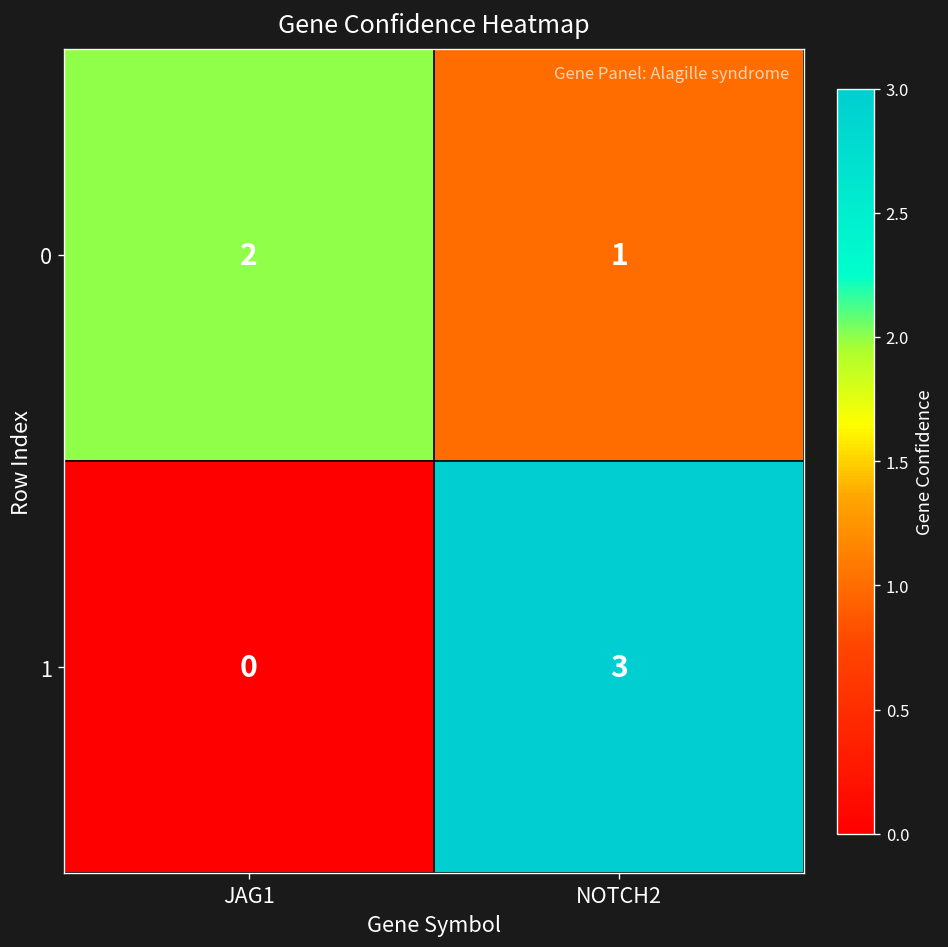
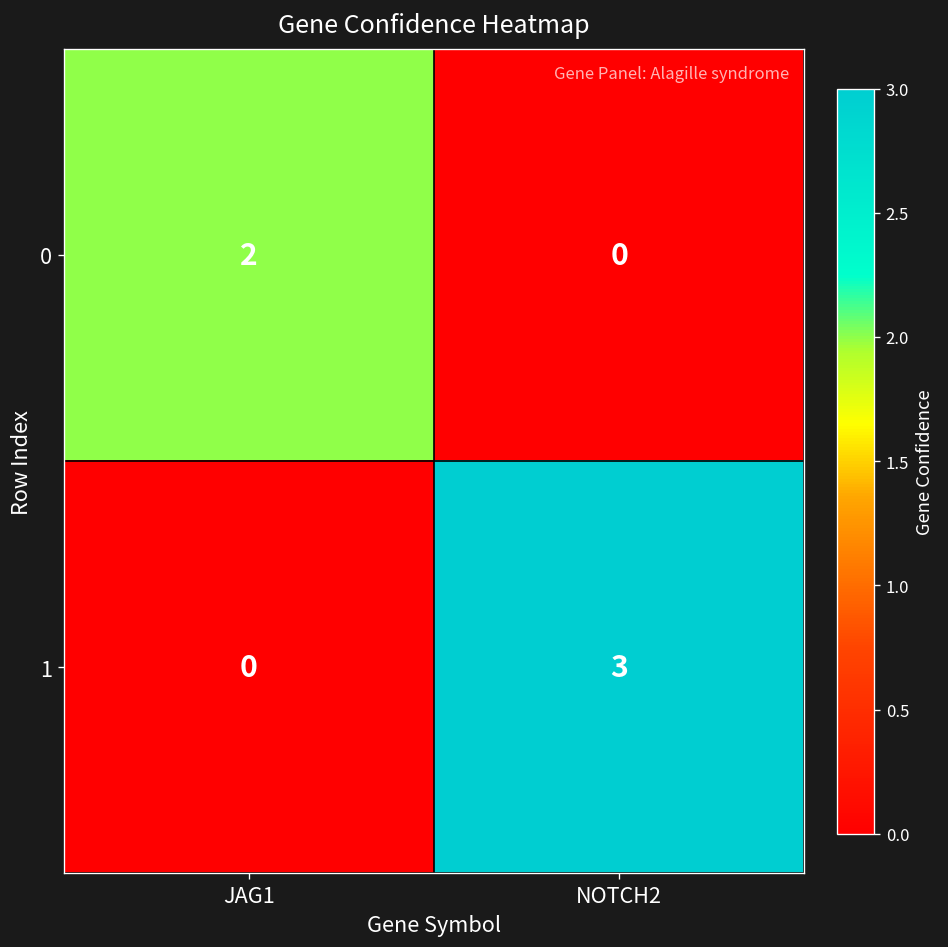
  {
    "0": {
      "JAG1": 2,
-     "NOTCH2": 1
+     "NOTCH2": 0
    },
    "1": {
      "JAG1": 0,
      "NOTCH2": 3
    }
  }
